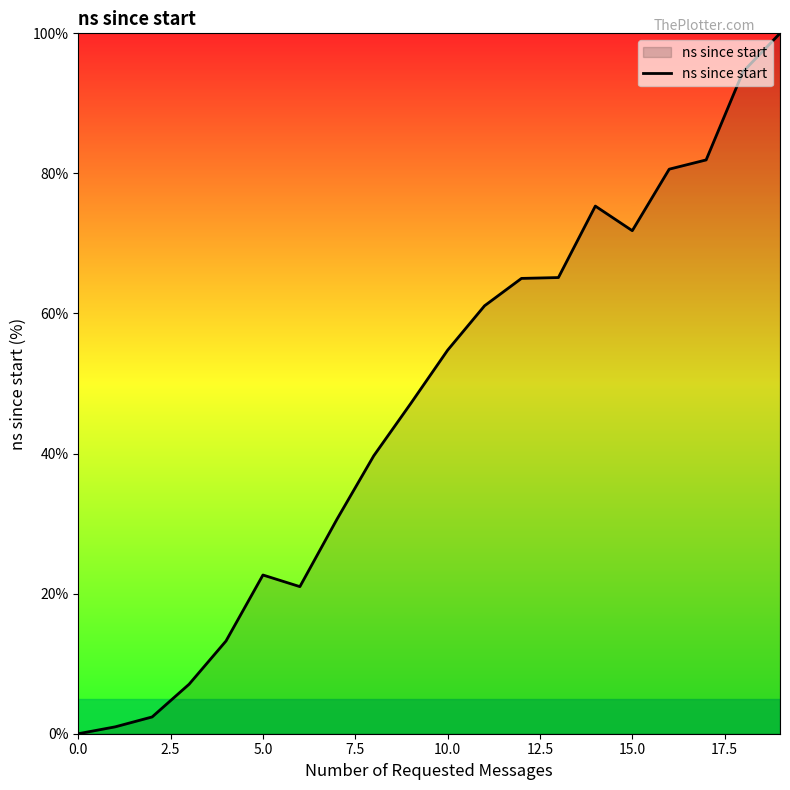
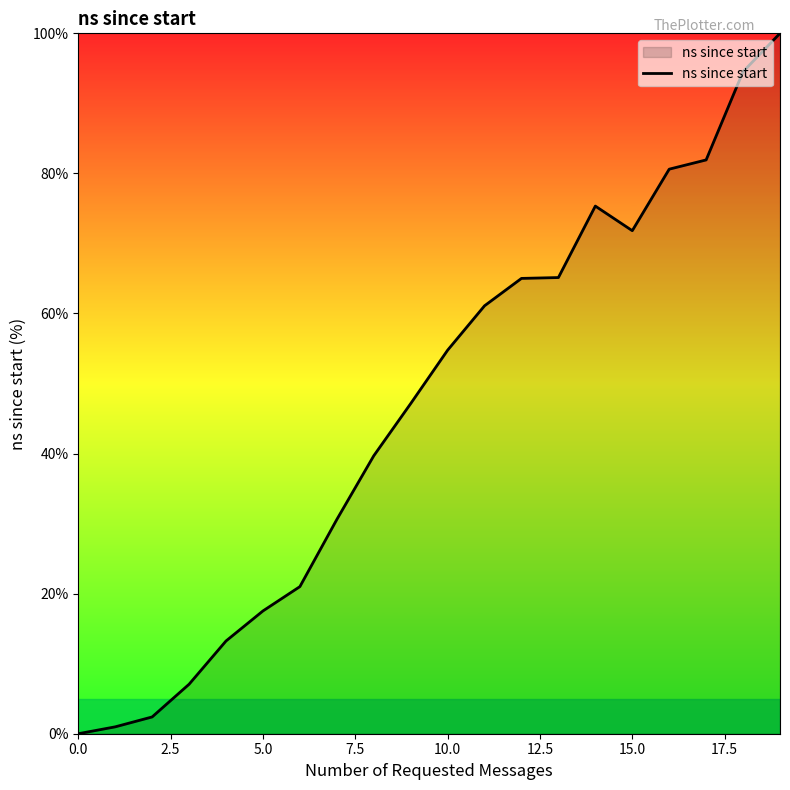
  {
-   "5.0": "23%",
+   "5.0": "18%",
    "10.0": "55%",
    "15.0": "72%"
  }
